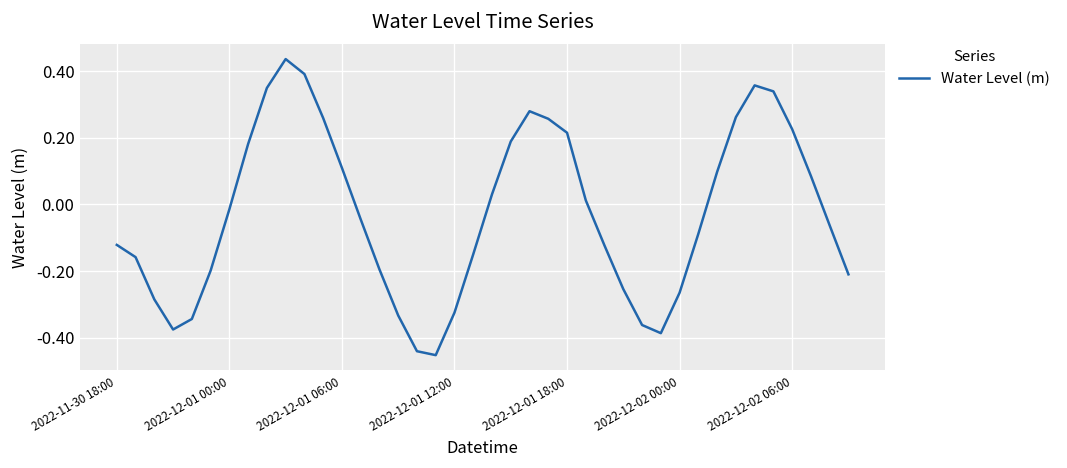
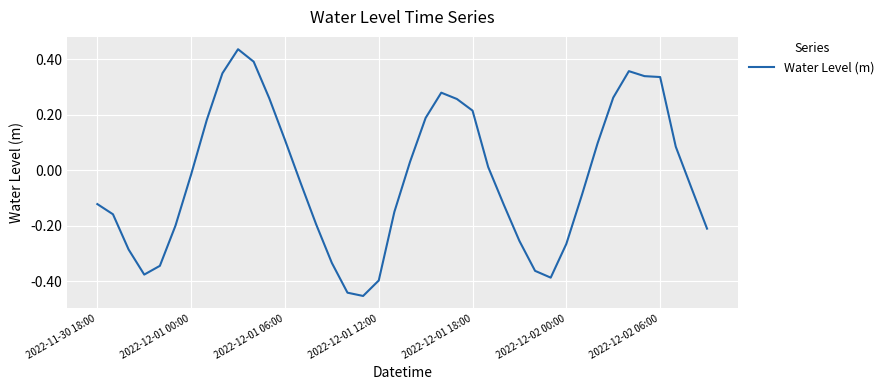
  {
    "2022-11-30 18:00": -0.12,
    "2022-12-01 00:00": -0.01,
    "2022-12-01 06:00": 0.11,
-   "2022-12-01 12:00": -0.32,
+   "2022-12-01 12:00": -0.40,
    "2022-12-01 18:00": 0.22,
    "2022-12-02 00:00": -0.26,
-   "2022-12-02 06:00": 0.23
+   "2022-12-02 06:00": 0.34
  }
